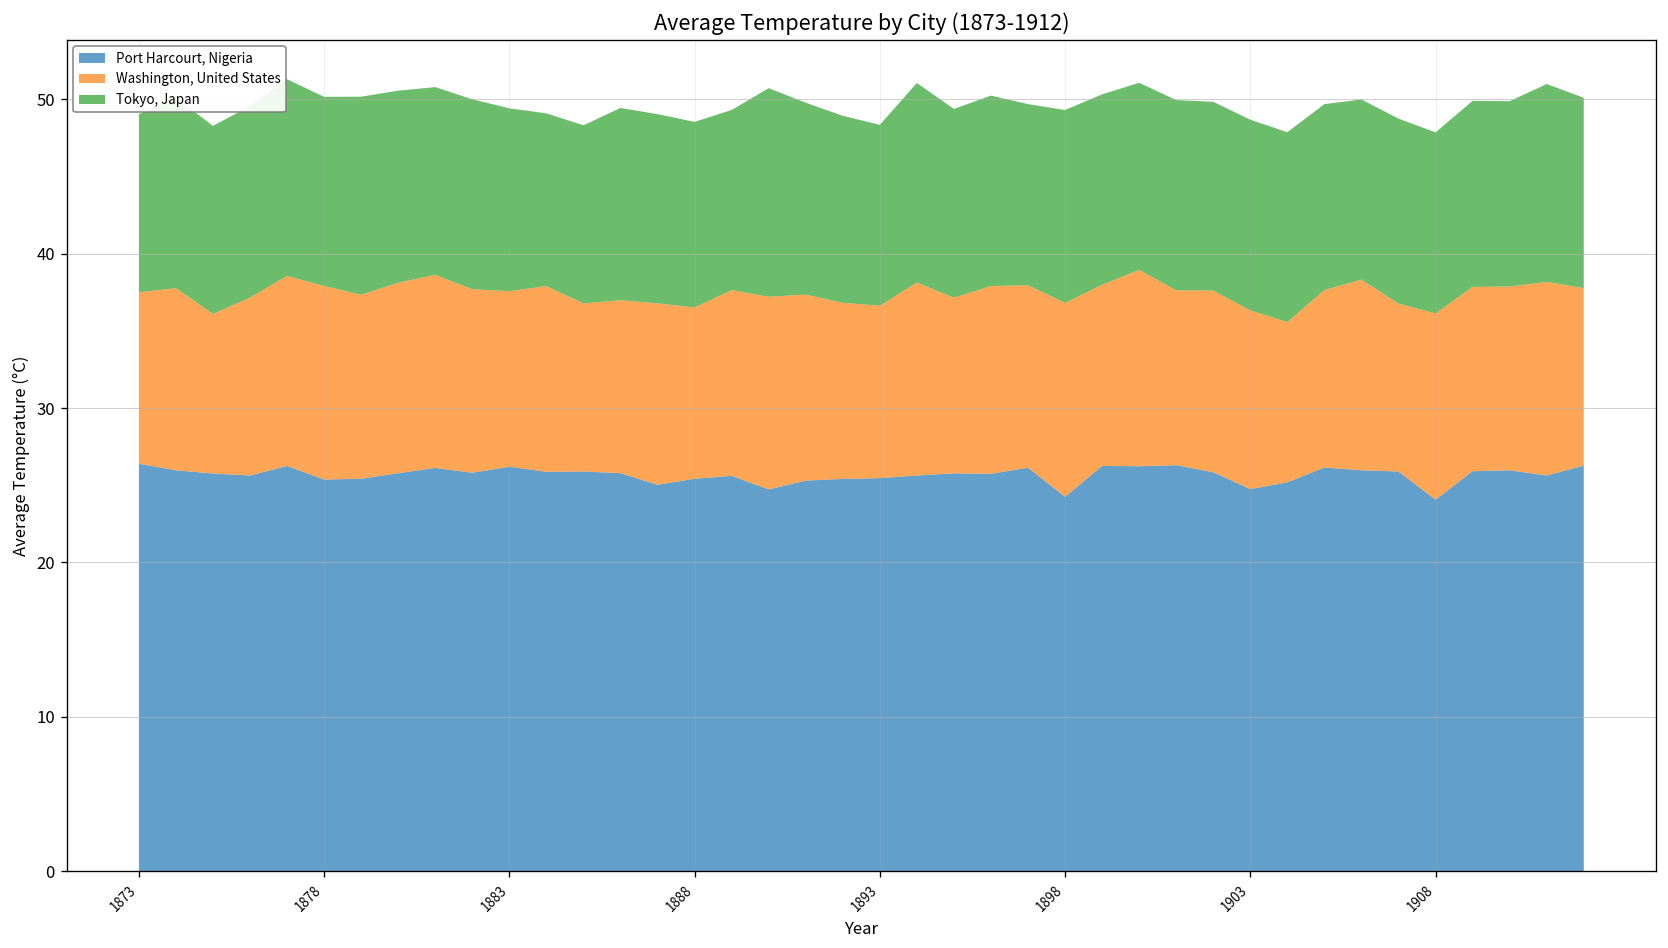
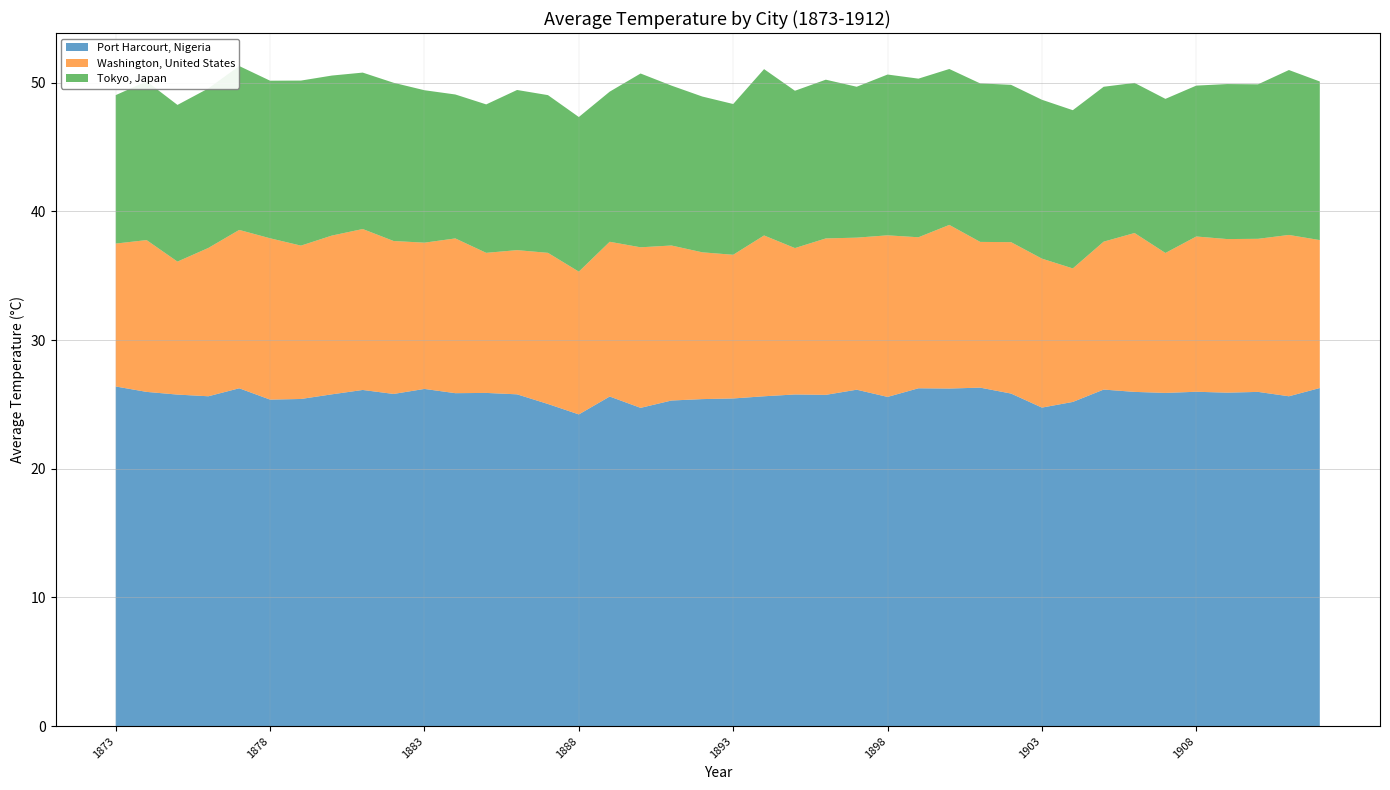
  {
    "Port Harcourt, Nigeria": {
      "1873": 26.4,
      "1878": 25.4,
      "1883": 26.2,
-     "1888": 25.4,
+     "1888": 24.2,
      "1893": 25.5,
-     "1898": 24.3,
+     "1898": 25.6,
      "1903": 24.8,
-     "1908": 24.1
+     "1908": 26.0
    }
  }
